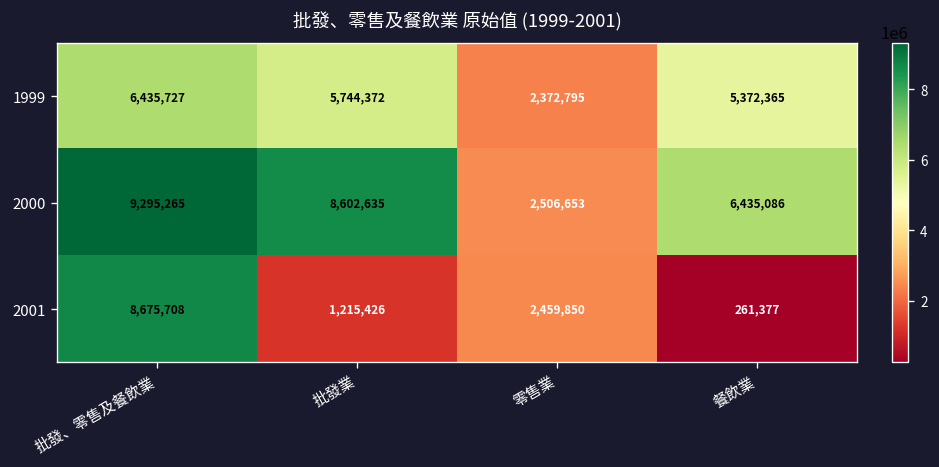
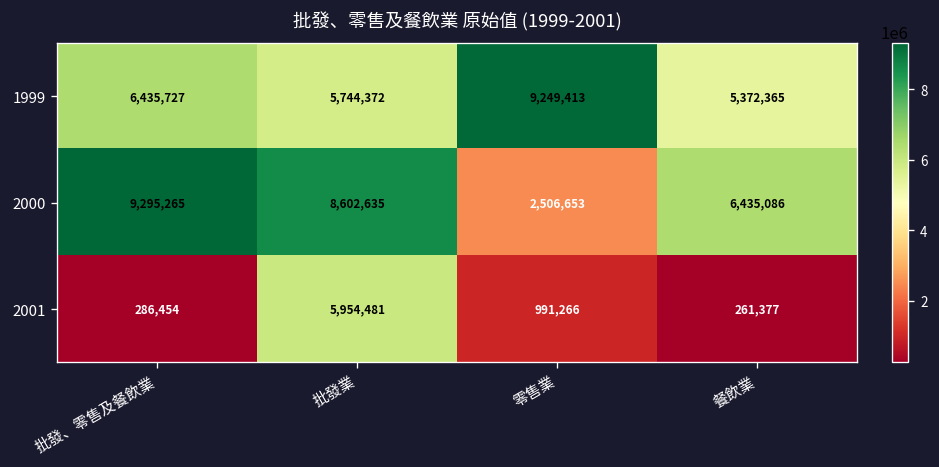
  {
    "1999": {
      "批發、零售及餐飲業": "6,435,727",
      "批發業": "5,744,372",
-     "零售業": "2,372,795",
+     "零售業": "9,249,413",
      "餐飲業": "5,372,365"
    },
    "2000": {
      "批發、零售及餐飲業": "9,295,265",
      "批發業": "8,602,635",
      "零售業": "2,506,653",
      "餐飲業": "6,435,086"
    },
    "2001": {
-     "批發、零售及餐飲業": "8,675,708",
-     "批發業": "1,215,426",
-     "零售業": "2,459,850",
+     "批發、零售及餐飲業": "286,454",
+     "批發業": "5,954,481",
+     "零售業": "991,266",
      "餐飲業": "261,377"
    }
  }
